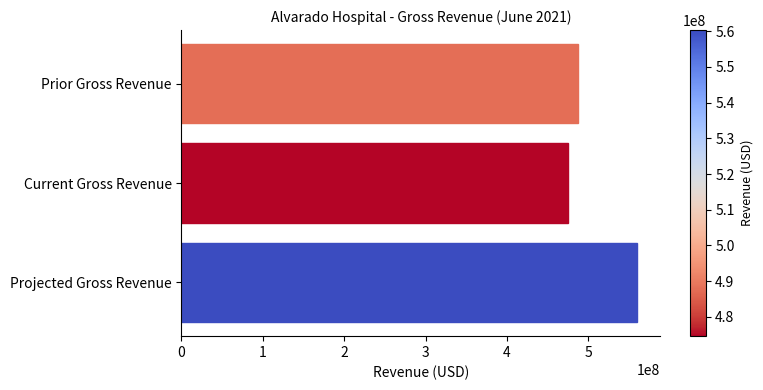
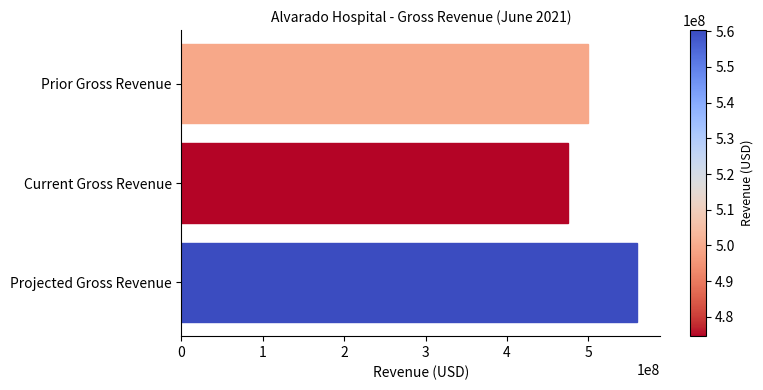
  {
-   "Prior Gross Revenue": 490000000,
+   "Prior Gross Revenue": 500000000,
    "Current Gross Revenue": 470000000,
    "Projected Gross Revenue": 560000000
  }
